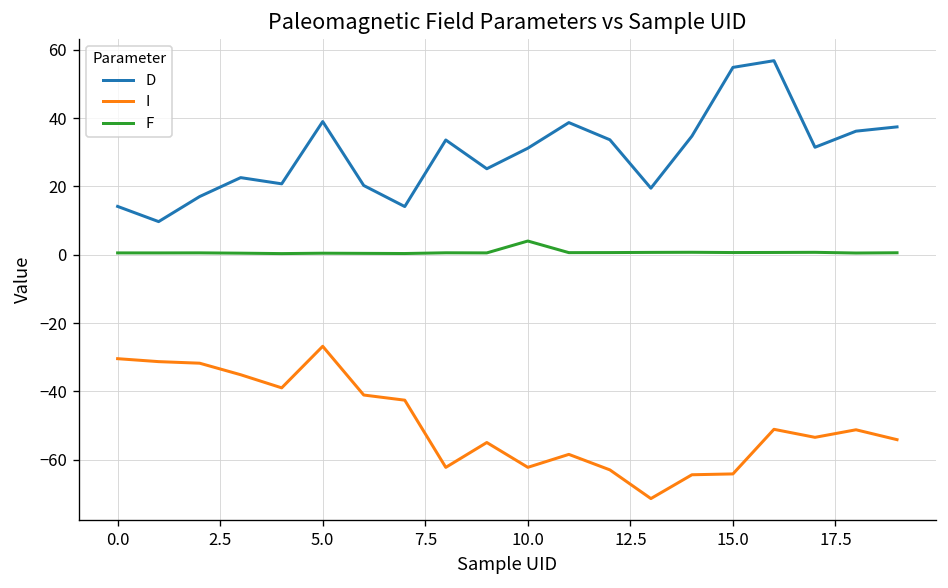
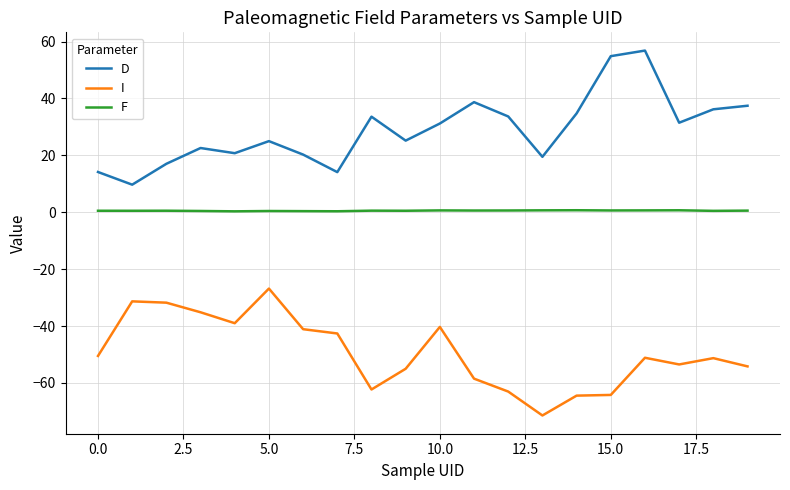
  {
    "D": {
      "0.0": 14,
-     "5.0": 39,
+     "5.0": 25,
      "10.0": 31,
      "15.0": 55
    },
    "I": {
-     "0.0": -30,
+     "0.0": -50,
      "5.0": -27,
-     "10.0": -62,
+     "10.0": -40,
      "15.0": -64
    },
    "F": {
      "0.0": 1,
      "5.0": 0,
-     "10.0": 4,
+     "10.0": 1,
      "15.0": 1
    }
  }
